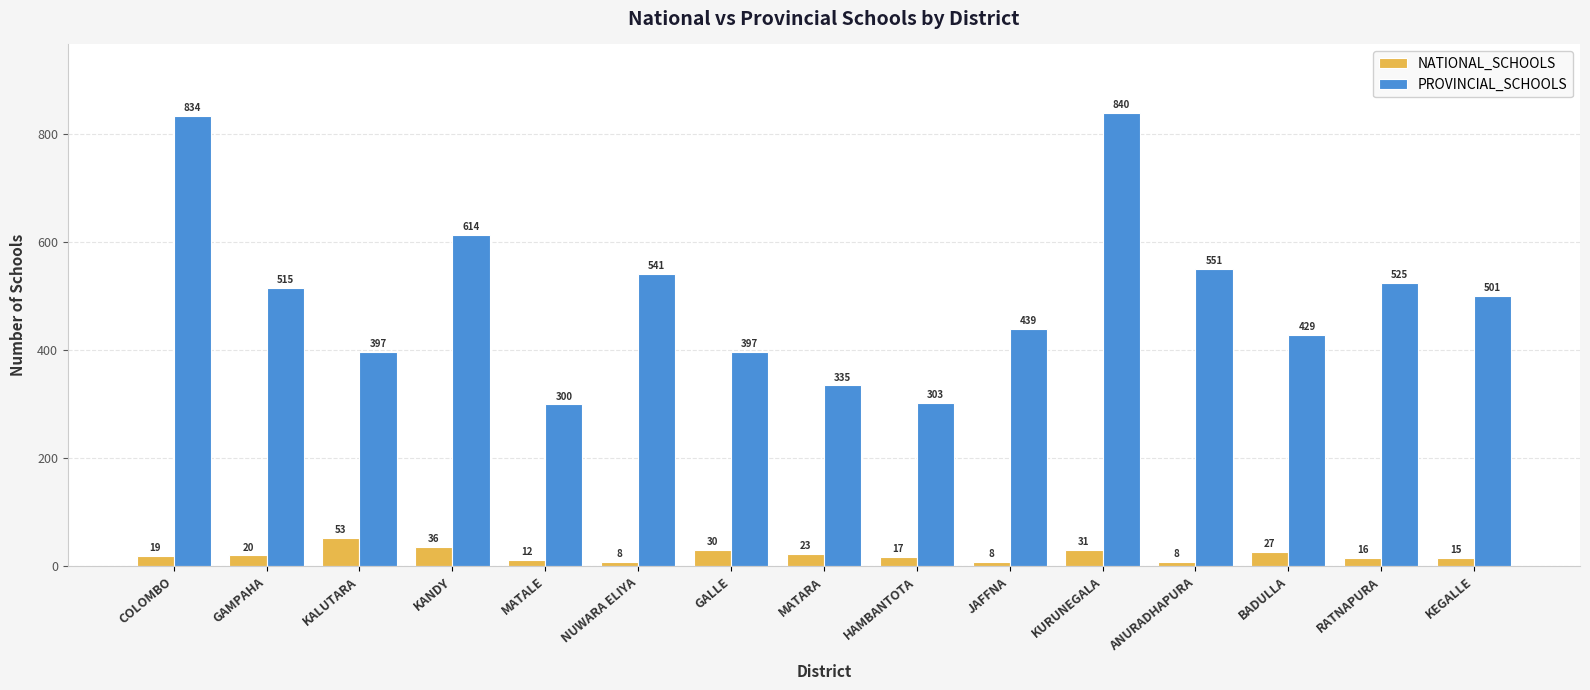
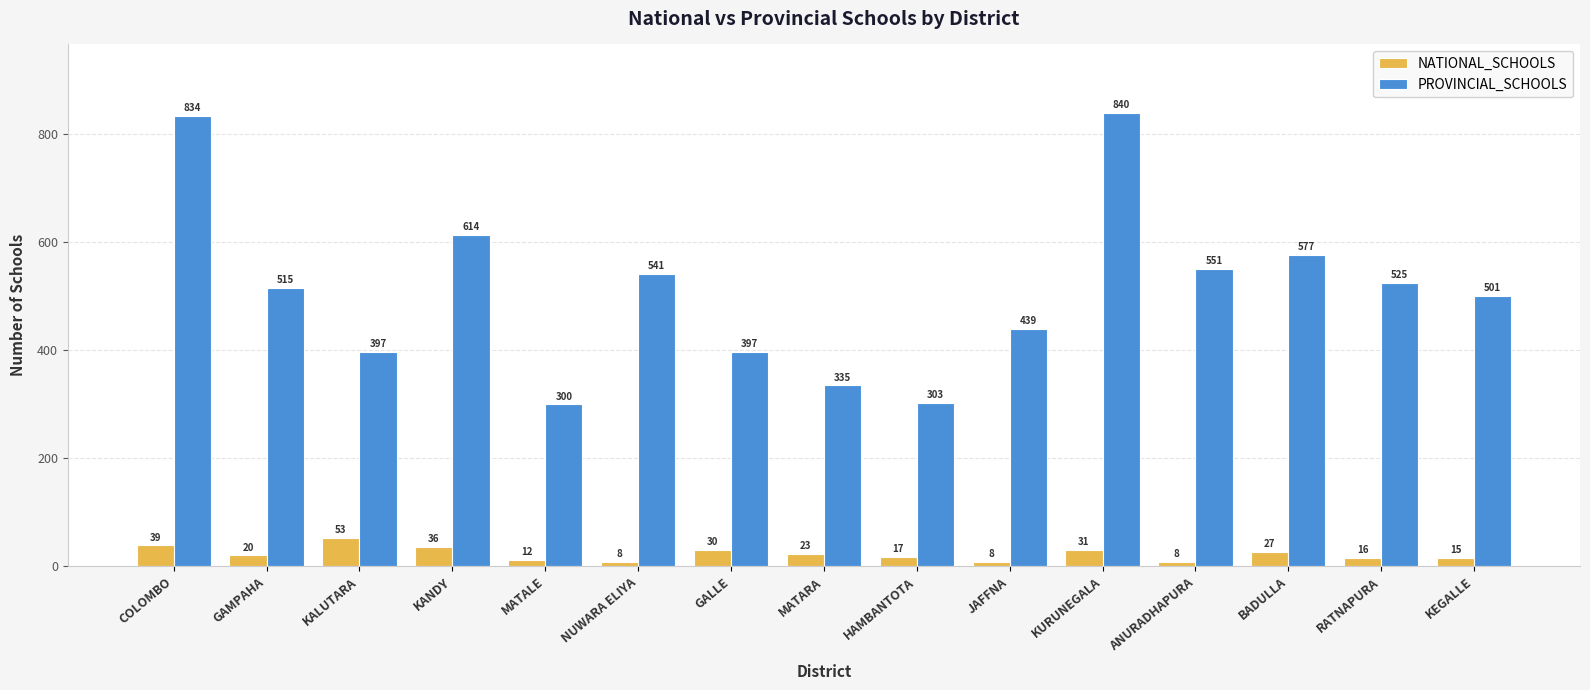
  {
    "NATIONAL_SCHOOLS": {
-     "COLOMBO": 19,
+     "COLOMBO": 39,
      "GAMPAHA": 20,
      "KALUTARA": 53,
      "KANDY": 36,
      "MATALE": 12,
      "NUWARA ELIYA": 8,
      "GALLE": 30,
      "MATARA": 23,
      "HAMBANTOTA": 17,
      "JAFFNA": 8,
      "KURUNEGALA": 31,
      "ANURADHAPURA": 8,
      "BADULLA": 27,
      "RATNAPURA": 16,
      "KEGALLE": 15
    },
    "PROVINCIAL_SCHOOLS": {
      "COLOMBO": 834,
      "GAMPAHA": 515,
      "KALUTARA": 397,
      "KANDY": 614,
      "MATALE": 300,
      "NUWARA ELIYA": 541,
      "GALLE": 397,
      "MATARA": 335,
      "HAMBANTOTA": 303,
      "JAFFNA": 439,
      "KURUNEGALA": 840,
      "ANURADHAPURA": 551,
-     "BADULLA": 429,
+     "BADULLA": 577,
      "RATNAPURA": 525,
      "KEGALLE": 501
    }
  }
